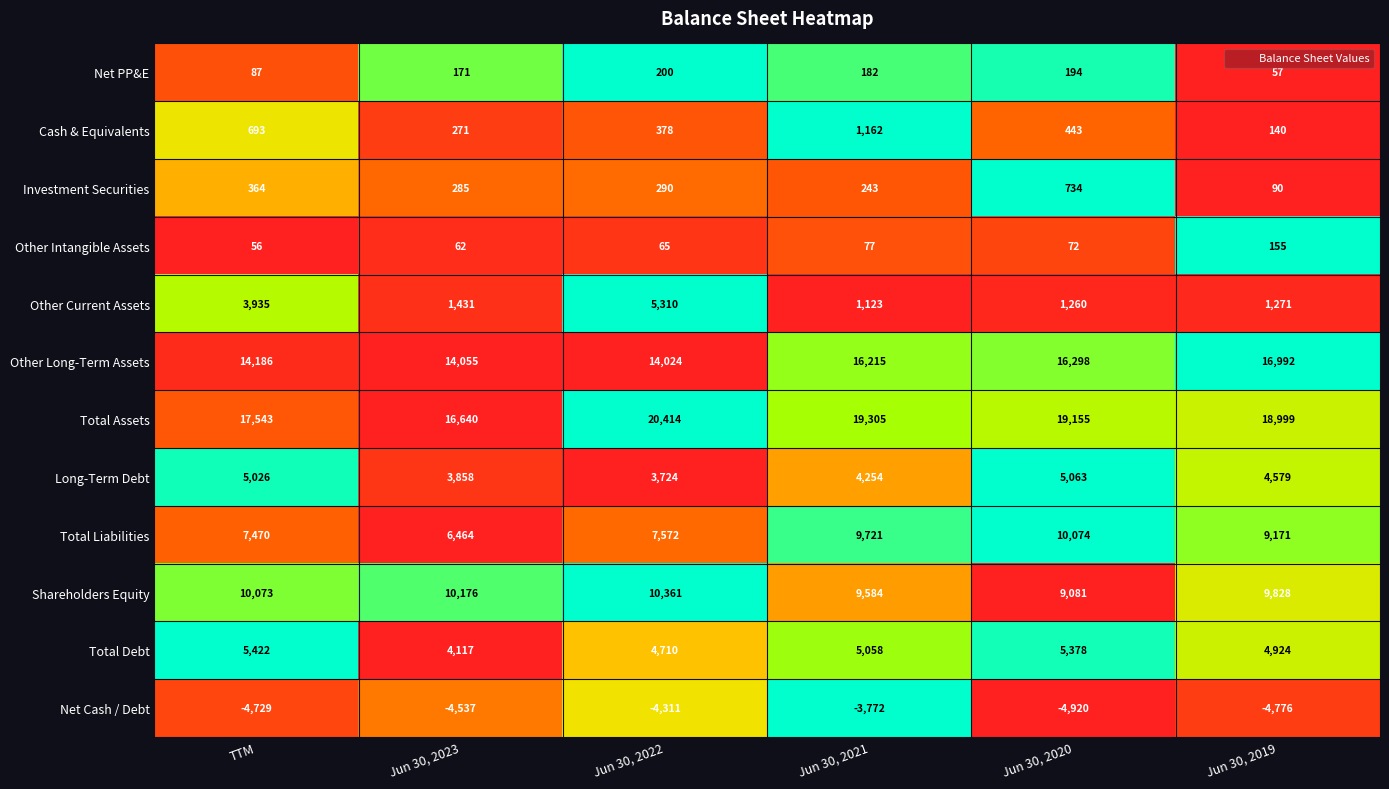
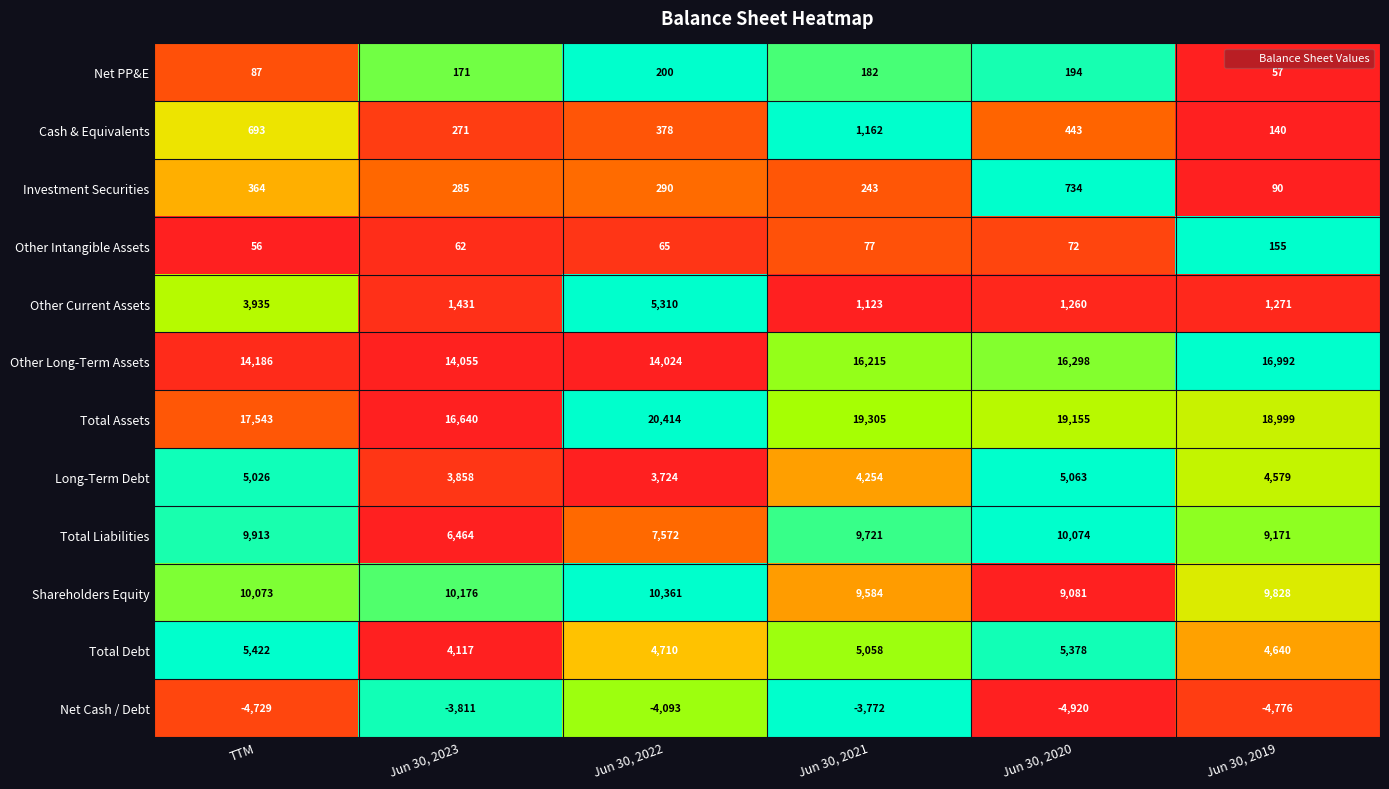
  {
    "Net PP&E": {
      "TTM": "87",
      "Jun 30, 2023": "171",
      "Jun 30, 2022": "200",
      "Jun 30, 2021": "182",
      "Jun 30, 2020": "194"
    },
    "Cash & Equivalents": {
      "TTM": "693",
      "Jun 30, 2023": "271",
      "Jun 30, 2022": "378",
      "Jun 30, 2021": "1,162",
      "Jun 30, 2020": "443",
      "Jun 30, 2019": "140"
    },
    "Investment Securities": {
      "TTM": "364",
      "Jun 30, 2023": "285",
      "Jun 30, 2022": "290",
      "Jun 30, 2021": "243",
      "Jun 30, 2020": "734",
      "Jun 30, 2019": "90"
    },
    "Other Intangible Assets": {
      "TTM": "56",
      "Jun 30, 2023": "62",
      "Jun 30, 2022": "65",
      "Jun 30, 2021": "77",
      "Jun 30, 2020": "72",
      "Jun 30, 2019": "155"
    },
    "Other Current Assets": {
      "TTM": "3,935",
      "Jun 30, 2023": "1,431",
      "Jun 30, 2022": "5,310",
      "Jun 30, 2021": "1,123",
      "Jun 30, 2020": "1,260",
      "Jun 30, 2019": "1,271"
    },
    "Other Long-Term Assets": {
      "TTM": "14,186",
      "Jun 30, 2023": "14,055",
      "Jun 30, 2022": "14,024",
      "Jun 30, 2021": "16,215",
      "Jun 30, 2020": "16,298",
      "Jun 30, 2019": "16,992"
    },
    "Total Assets": {
      "TTM": "17,543",
      "Jun 30, 2023": "16,640",
      "Jun 30, 2022": "20,414",
      "Jun 30, 2021": "19,305",
      "Jun 30, 2020": "19,155",
      "Jun 30, 2019": "18,999"
    },
    "Long-Term Debt": {
      "TTM": "5,026",
      "Jun 30, 2023": "3,858",
      "Jun 30, 2022": "3,724",
      "Jun 30, 2021": "4,254",
      "Jun 30, 2020": "5,063",
      "Jun 30, 2019": "4,579"
    },
    "Total Liabilities": {
-     "TTM": "7,470",
+     "TTM": "9,913",
      "Jun 30, 2023": "6,464",
      "Jun 30, 2022": "7,572",
      "Jun 30, 2021": "9,721",
      "Jun 30, 2020": "10,074",
      "Jun 30, 2019": "9,171"
    },
    "Shareholders Equity": {
      "TTM": "10,073",
      "Jun 30, 2023": "10,176",
      "Jun 30, 2022": "10,361",
      "Jun 30, 2021": "9,584",
      "Jun 30, 2020": "9,081",
      "Jun 30, 2019": "9,828"
    },
    "Total Debt": {
      "TTM": "5,422",
      "Jun 30, 2023": "4,117",
      "Jun 30, 2022": "4,710",
      "Jun 30, 2021": "5,058",
      "Jun 30, 2020": "5,378",
-     "Jun 30, 2019": "4,924"
+     "Jun 30, 2019": "4,640"
    },
    "Net Cash / Debt": {
      "TTM": "-4,729",
-     "Jun 30, 2023": "-4,537",
-     "Jun 30, 2022": "-4,311",
+     "Jun 30, 2023": "-3,811",
+     "Jun 30, 2022": "-4,093",
      "Jun 30, 2021": "-3,772",
      "Jun 30, 2020": "-4,920",
      "Jun 30, 2019": "-4,776"
    }
  }
